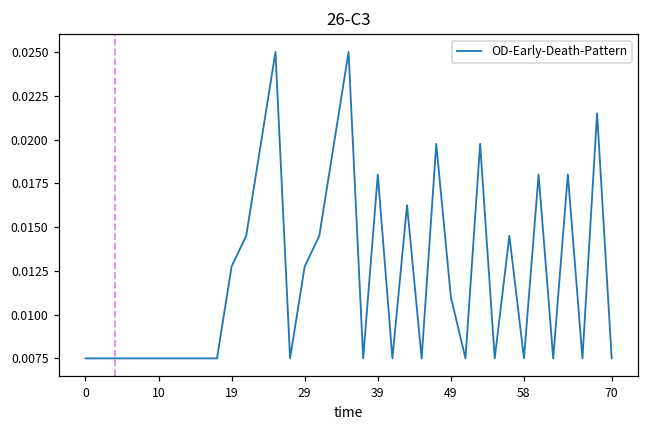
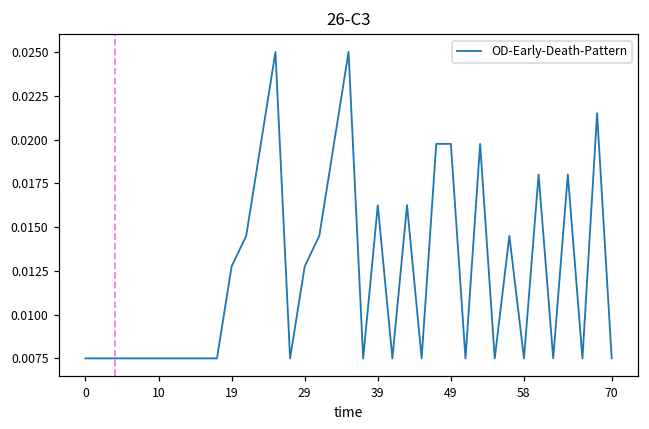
  {
    "0": 0.0075,
    "10": 0.0075,
-   "39": 0.0180,
-   "49": 0.0110,
+   "39": 0.0163,
+   "49": 0.0198,
    "58": 0.0075,
    "70": 0.0075
  }
